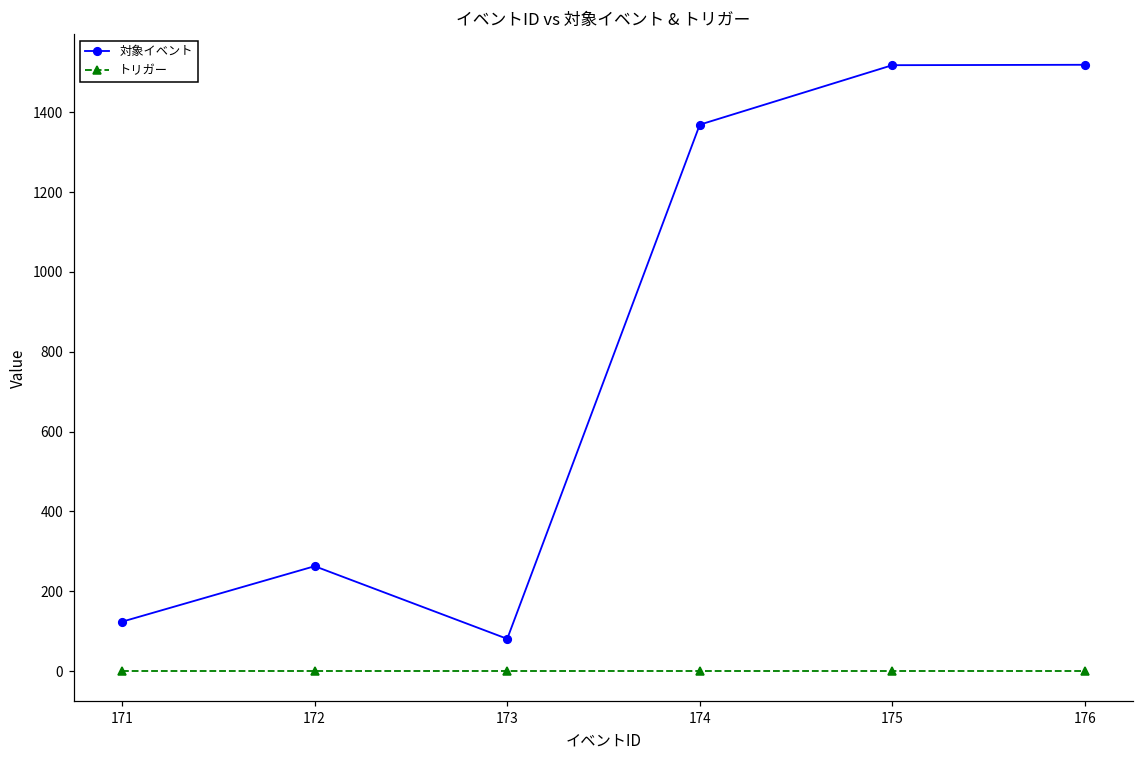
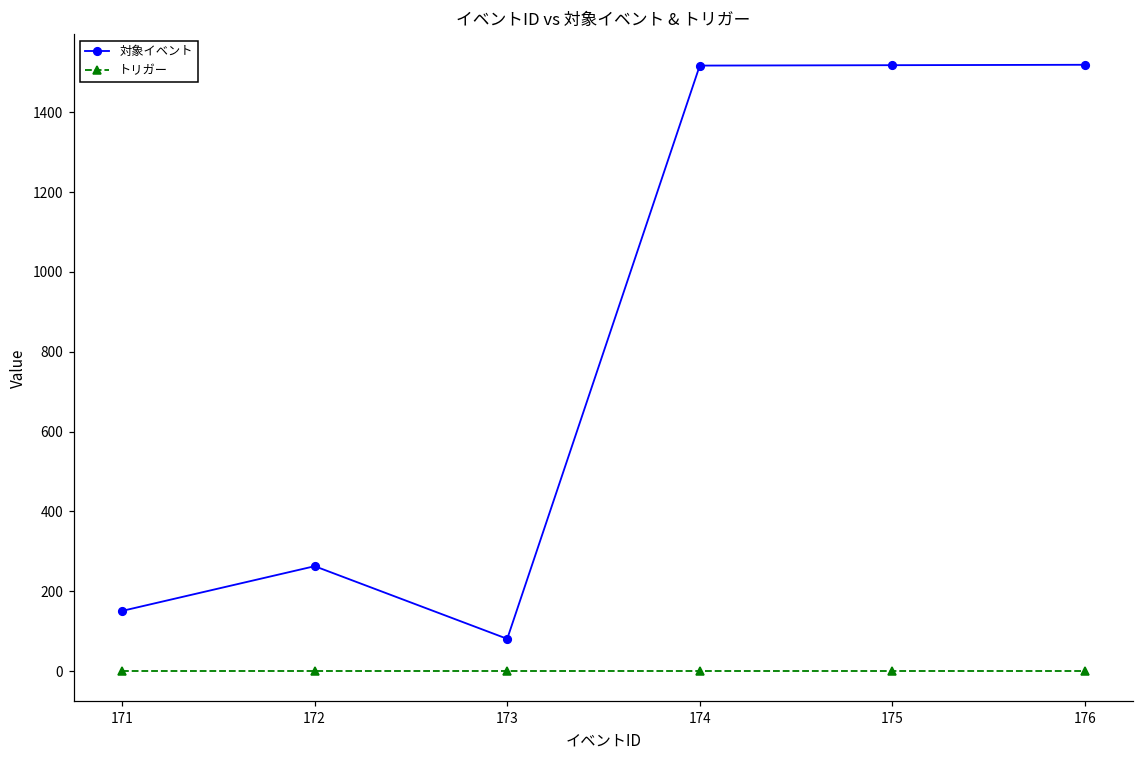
  {
    "対象イベント": {
-     "171": 120,
+     "171": 150,
      "172": 260,
      "173": 80,
-     "174": 1370,
+     "174": 1520,
      "175": 1520,
      "176": 1520
    },
    "トリガー": {
      "171": 0,
      "172": 0,
      "173": 0,
      "174": 0,
      "175": 0,
      "176": 0
    }
  }
